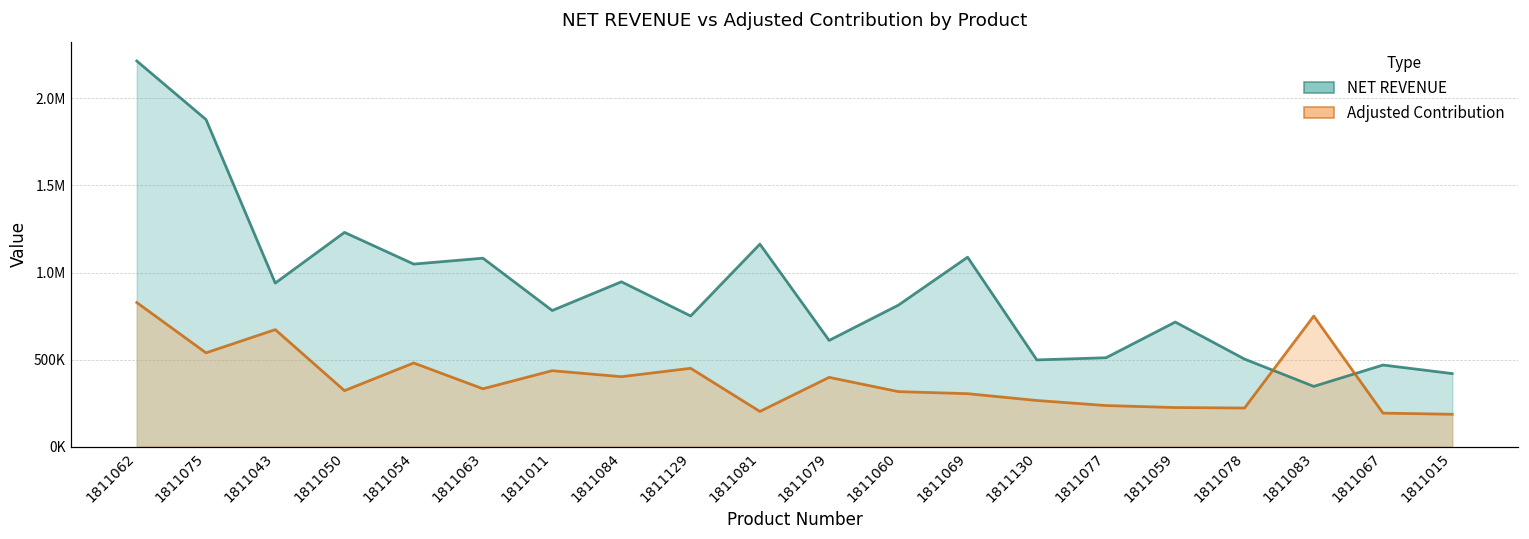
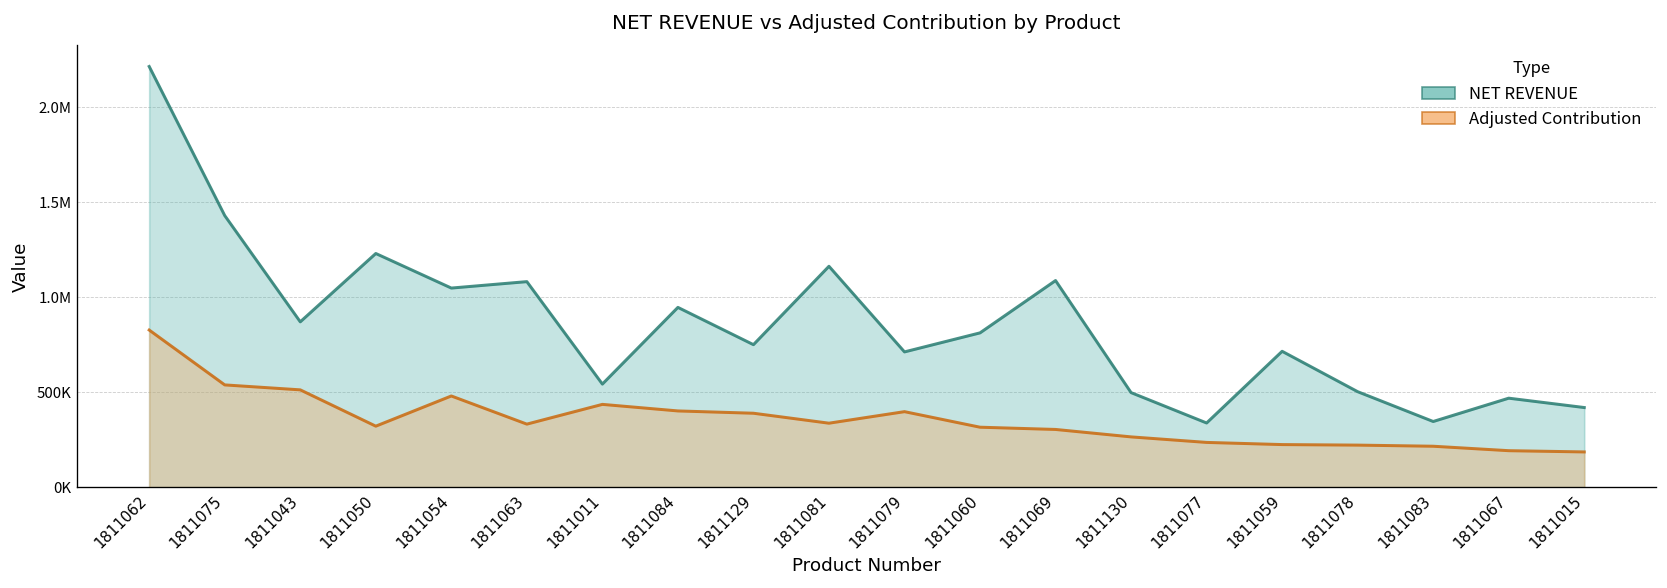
  {
    "NET REVENUE": {
      "1811062": 2220000,
-     "1811075": 1880000,
-     "1811043": 940000,
+     "1811075": 1430000,
+     "1811043": 870000,
      "1811050": 1230000,
      "1811054": 1050000,
      "1811063": 1080000,
-     "1811011": 780000,
+     "1811011": 540000,
      "1811084": 950000,
      "1811129": 750000,
      "1811081": 1160000,
-     "1811079": 610000,
+     "1811079": 710000,
      "1811060": 810000,
      "1811069": 1090000,
      "1811130": 500000,
-     "1811077": 510000,
+     "1811077": 340000,
      "1811059": 720000,
      "1811078": 500000,
      "1811083": 350000,
      "1811067": 470000,
      "1811015": 420000
    },
    "Adjusted Contribution": {
      "1811062": 830000,
      "1811075": 540000,
-     "1811043": 670000,
+     "1811043": 510000,
      "1811050": 320000,
      "1811054": 480000,
      "1811063": 330000,
      "1811011": 440000,
      "1811084": 400000,
-     "1811129": 450000,
-     "1811081": 200000,
+     "1811129": 390000,
+     "1811081": 340000,
      "1811079": 400000,
      "1811060": 320000,
      "1811069": 300000,
      "1811130": 270000,
      "1811077": 240000,
      "1811059": 220000,
      "1811078": 220000,
-     "1811083": 750000,
+     "1811083": 220000,
      "1811067": 190000,
      "1811015": 190000
    }
  }
